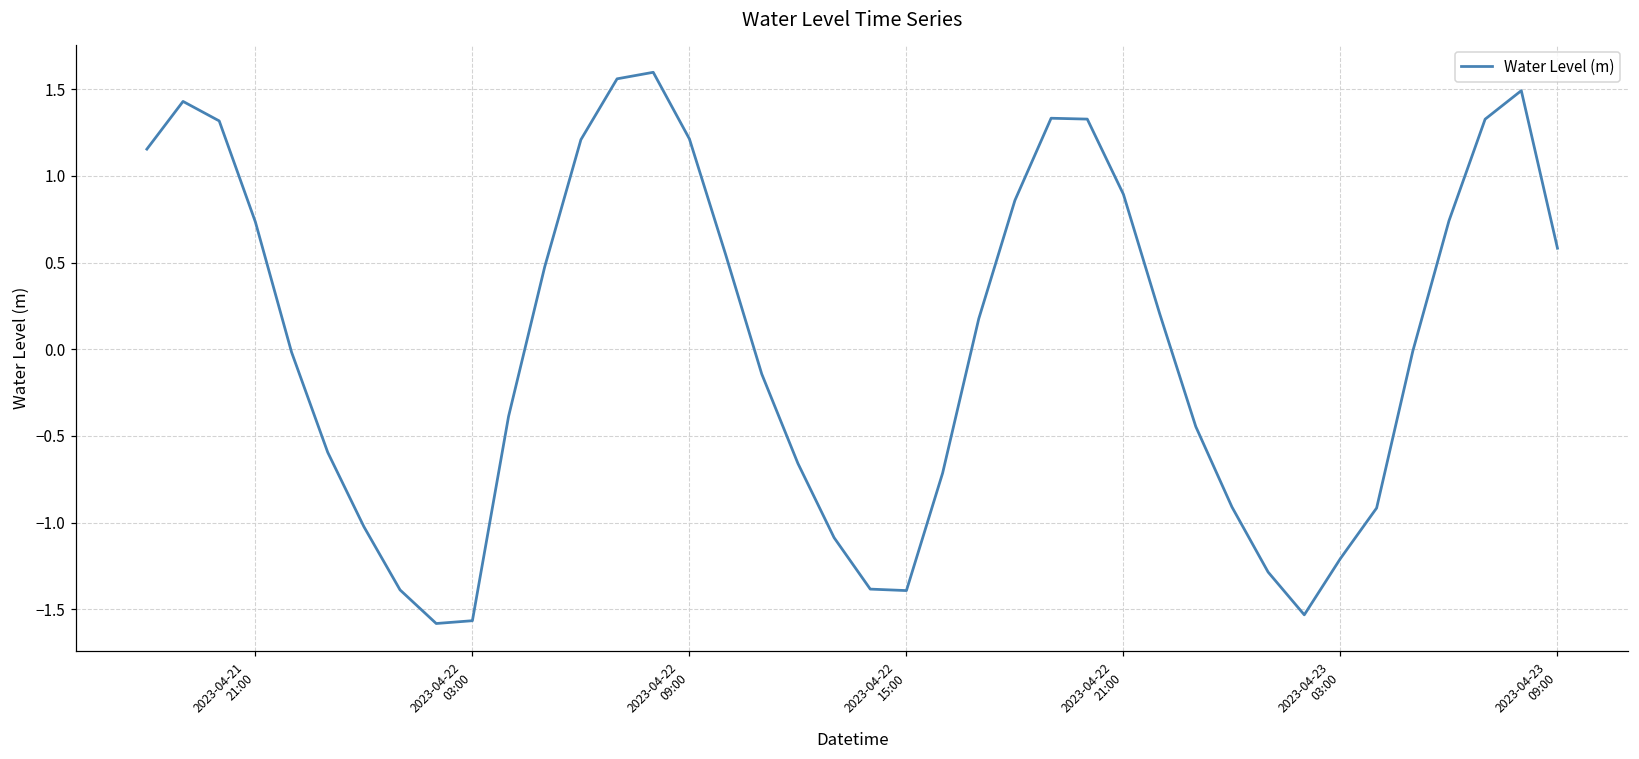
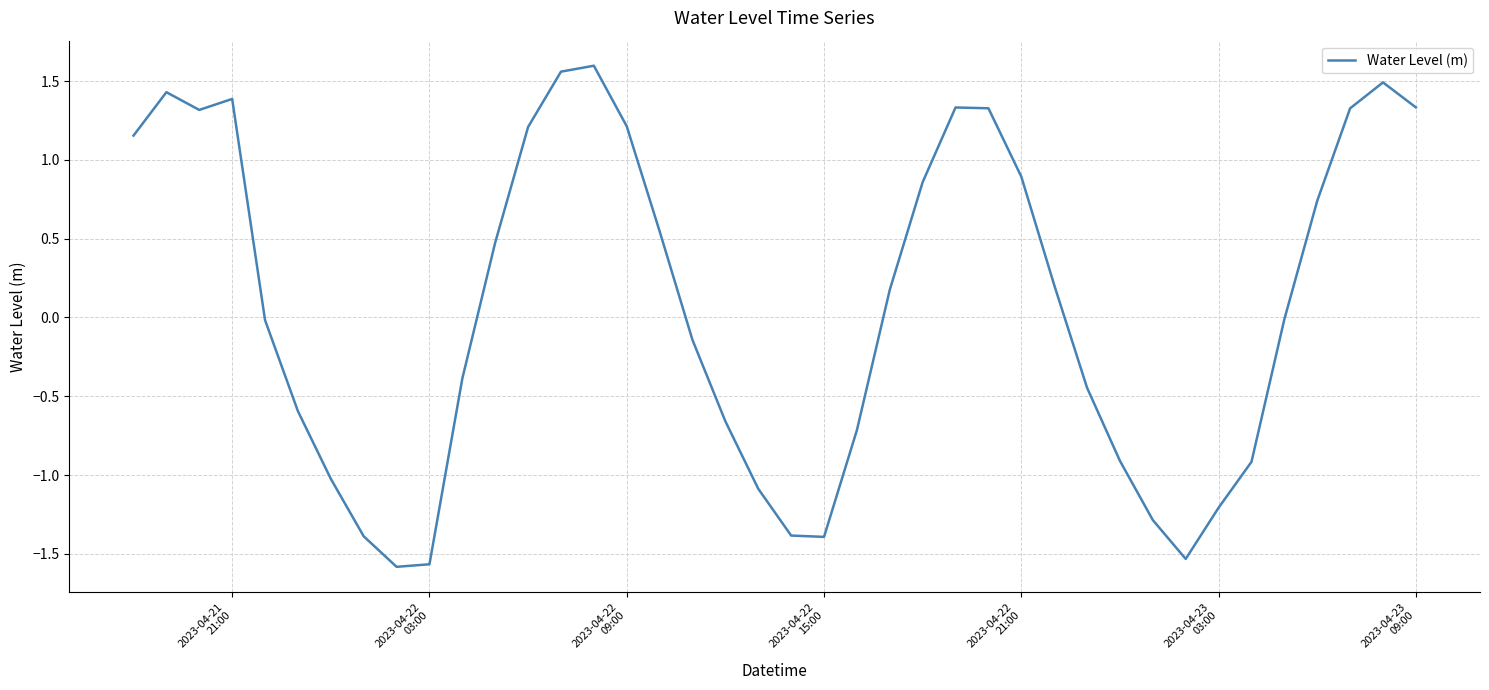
  {
-   "2023-04-21 21:00": 0.73,
+   "2023-04-21 21:00": 1.39,
    "2023-04-22 03:00": -1.57,
    "2023-04-22 09:00": 1.21,
    "2023-04-22 15:00": -1.39,
    "2023-04-22 21:00": 0.89,
    "2023-04-23 03:00": -1.21,
-   "2023-04-23 09:00": 0.58
+   "2023-04-23 09:00": 1.33
  }
